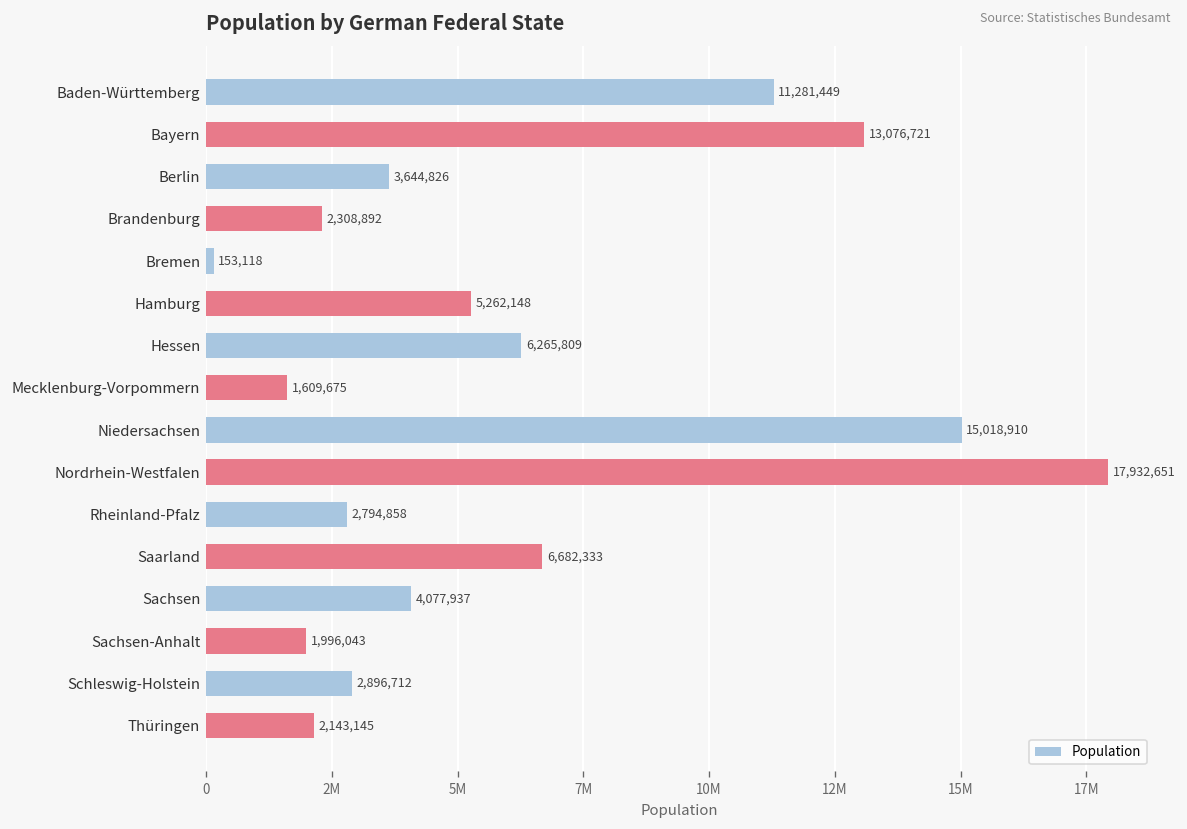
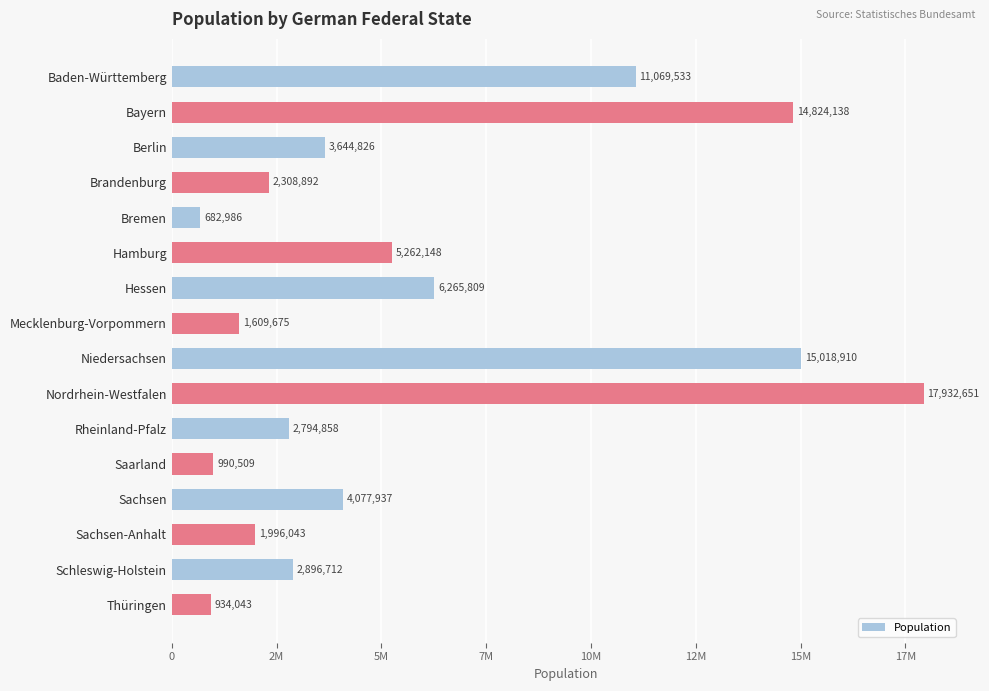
  {
-   "Baden-Württemberg": "11,281,449",
-   "Bayern": "13,076,721",
+   "Baden-Württemberg": "11,069,533",
+   "Bayern": "14,824,138",
    "Berlin": "3,644,826",
    "Brandenburg": "2,308,892",
-   "Bremen": "153,118",
+   "Bremen": "682,986",
    "Hamburg": "5,262,148",
    "Hessen": "6,265,809",
    "Mecklenburg-Vorpommern": "1,609,675",
    "Niedersachsen": "15,018,910",
    "Nordrhein-Westfalen": "17,932,651",
    "Rheinland-Pfalz": "2,794,858",
-   "Saarland": "6,682,333",
+   "Saarland": "990,509",
    "Sachsen": "4,077,937",
    "Sachsen-Anhalt": "1,996,043",
    "Schleswig-Holstein": "2,896,712",
-   "Thüringen": "2,143,145"
+   "Thüringen": "934,043"
  }
